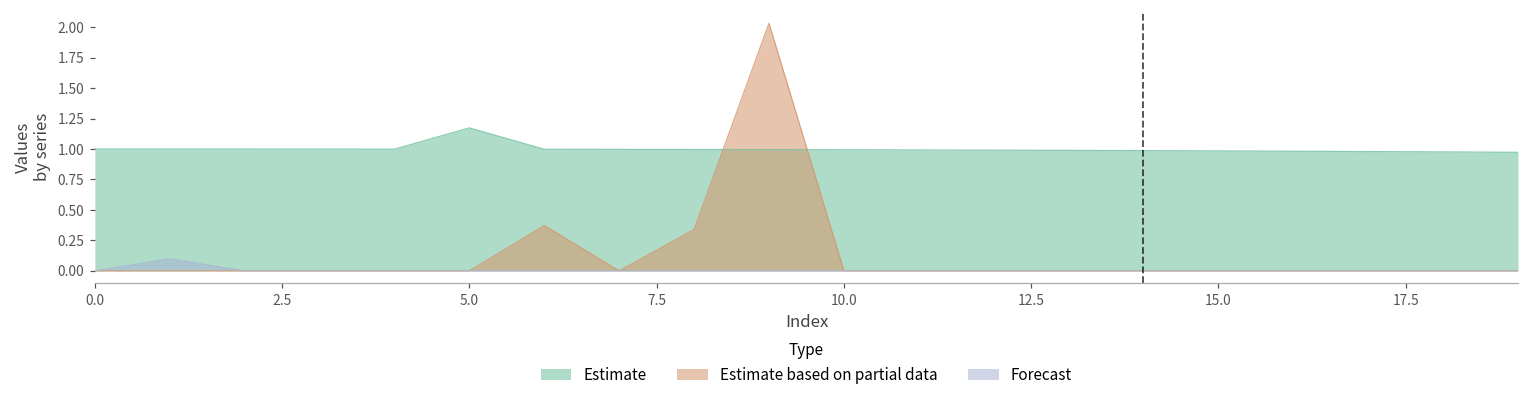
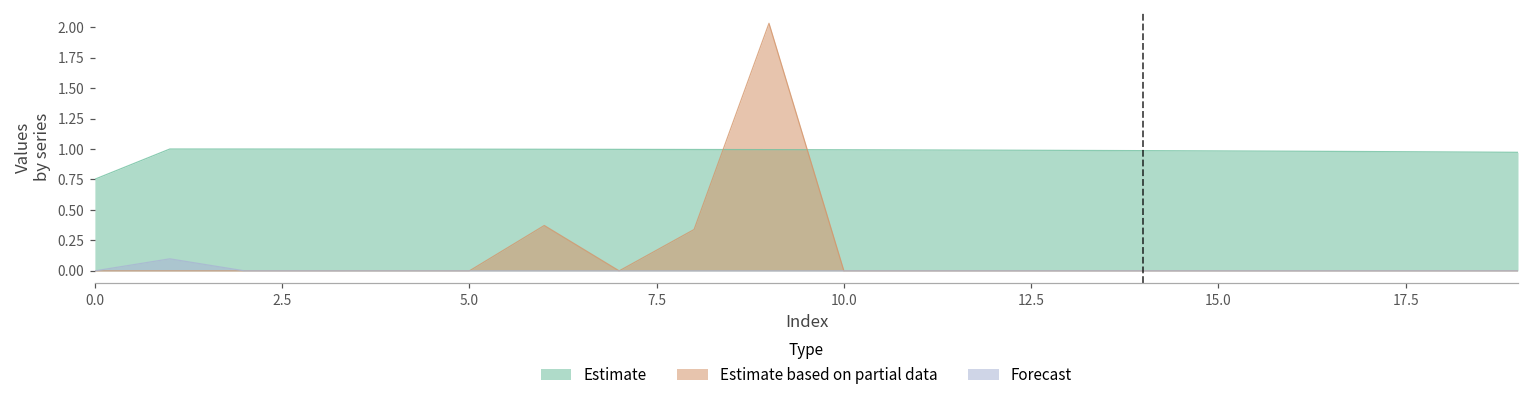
  {
    "Estimate": {
-     "0.0": 1.00,
-     "5.0": 1.17,
+     "0.0": 0.75,
+     "5.0": 1.00,
      "10.0": 0.99,
      "15.0": 0.98
    }
  }
